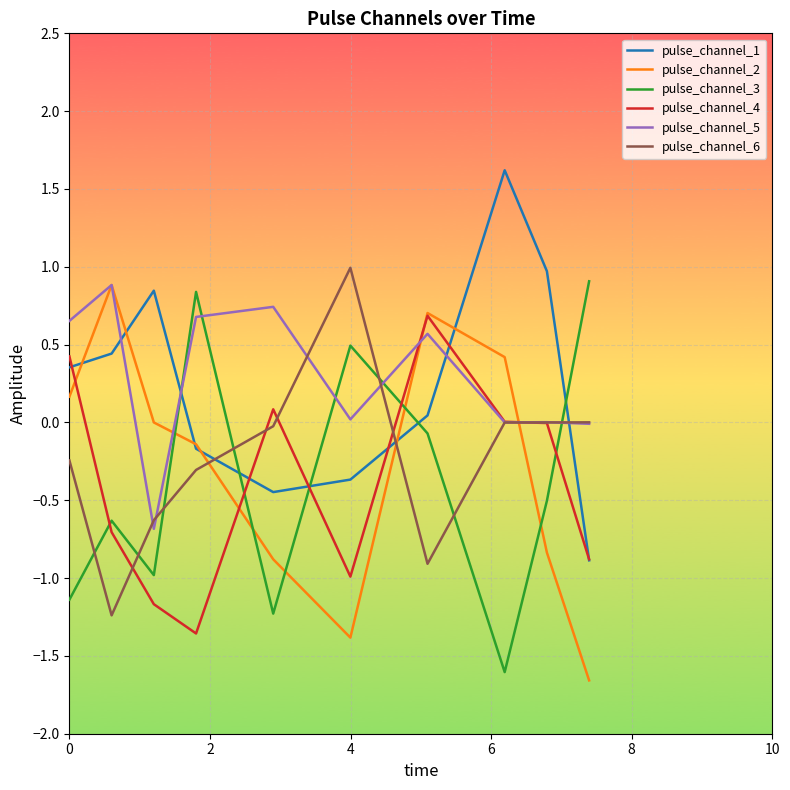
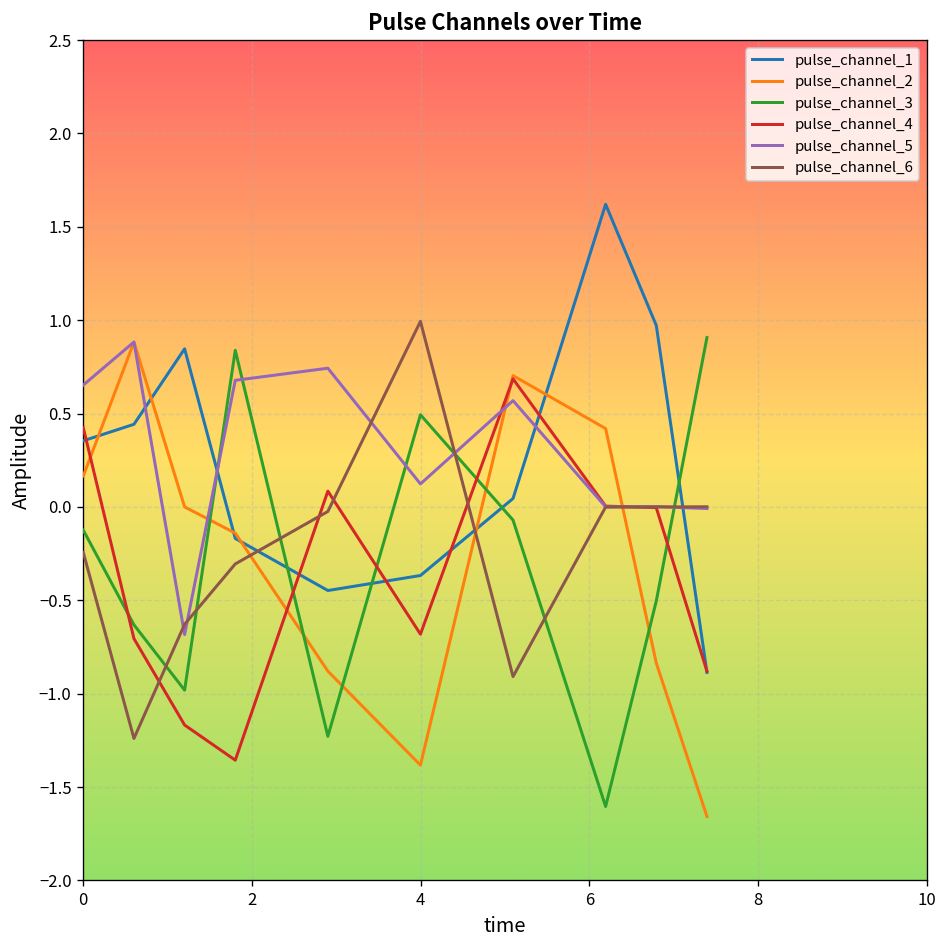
  {
    "pulse_channel_1": {
      "0": 0.35,
      "4": -0.37
    },
    "pulse_channel_2": {
      "0": 0.17,
      "4": -1.38
    },
    "pulse_channel_3": {
-     "0": -1.14,
+     "0": -0.12,
      "4": 0.49
    },
    "pulse_channel_4": {
      "0": 0.42,
-     "4": -0.99
+     "4": -0.68
    },
    "pulse_channel_5": {
      "0": 0.65,
-     "4": 0.02
+     "4": 0.12
    },
    "pulse_channel_6": {
      "0": -0.24,
      "4": 0.99
    }
  }
